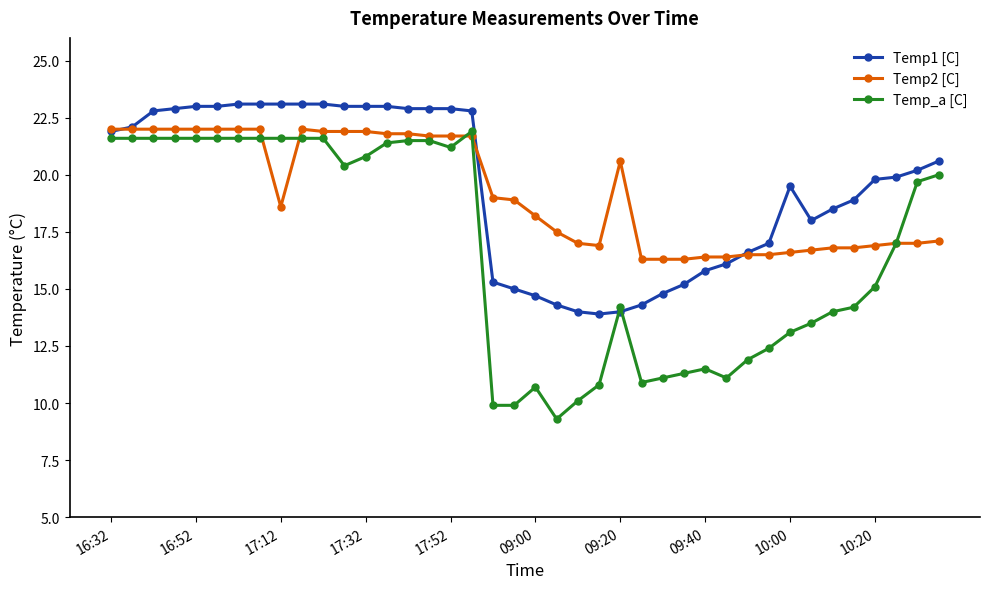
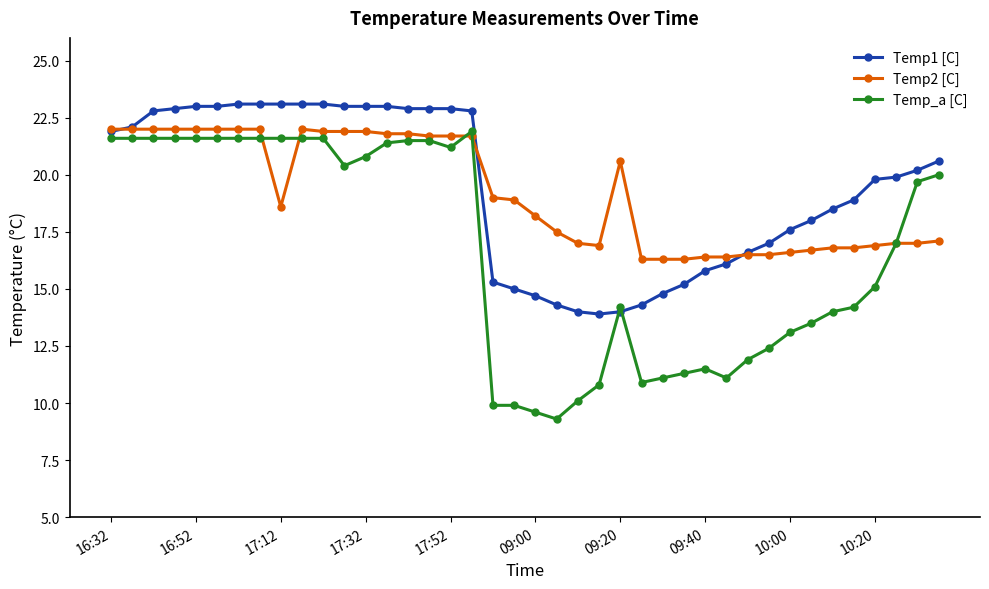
  {
    "Temp1 [C]": {
      "16:52": 23.0,
      "17:12": 23.1,
      "17:32": 23.0,
      "17:52": 22.9,
      "09:00": 14.7,
      "09:20": 14.0,
      "09:40": 15.8,
-     "10:00": 19.5,
+     "10:00": 17.6,
      "10:20": 19.8
    },
    "Temp2 [C]": {
      "16:52": 22.0,
      "17:12": 18.6,
      "17:32": 21.9,
      "17:52": 21.7,
      "09:00": 18.2,
      "09:20": 20.6,
      "09:40": 16.4,
      "10:00": 16.6,
      "10:20": 16.9
    },
    "Temp_a [C]": {
      "16:32": 21.6,
      "16:52": 21.6,
      "17:12": 21.6,
      "17:32": 20.8,
      "17:52": 21.2,
-     "09:00": 10.7,
+     "09:00": 9.6,
      "09:20": 14.2,
      "09:40": 11.5,
      "10:00": 13.1,
      "10:20": 15.1
    }
  }
